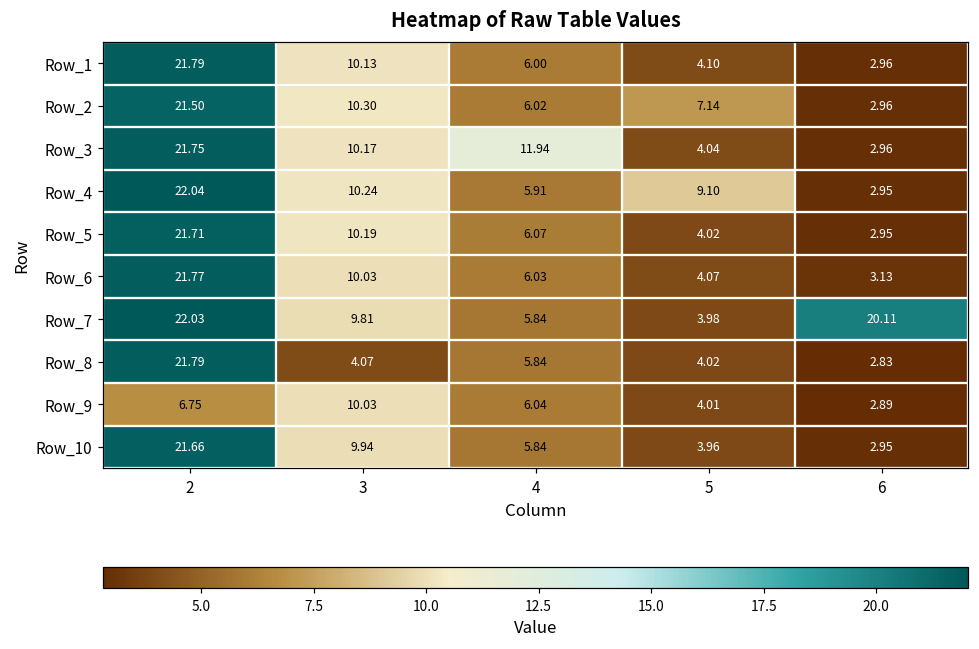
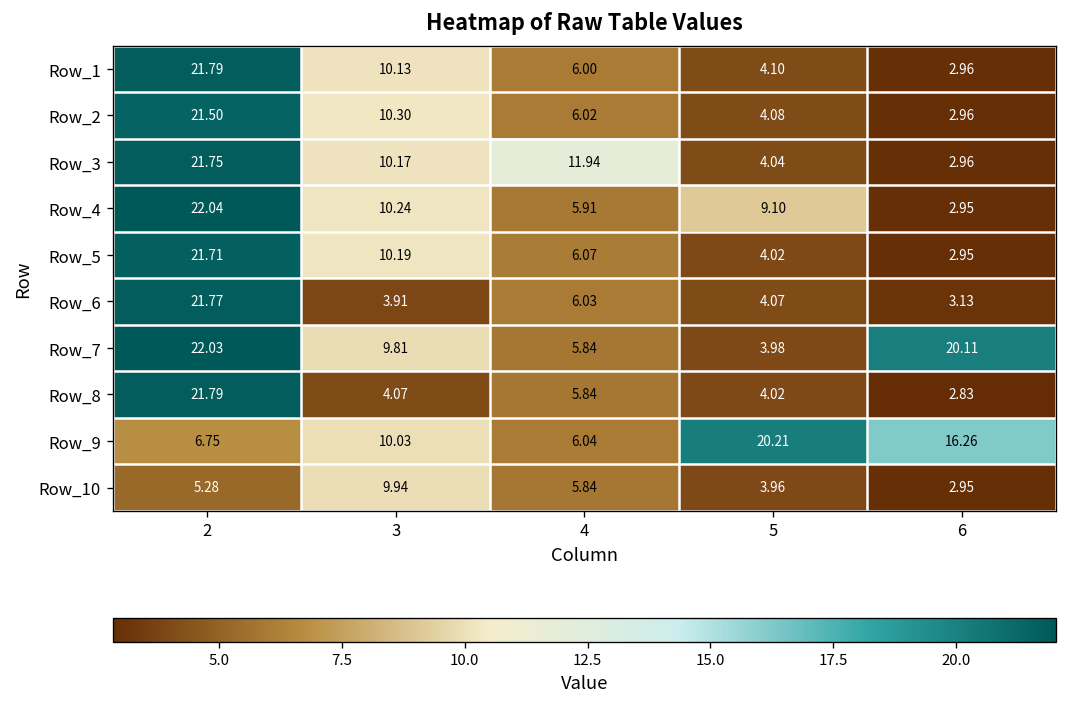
  {
    "Row_1": {
      "2": 21.79,
      "3": 10.13,
      "4": 6.00,
      "5": 4.10,
      "6": 2.96
    },
    "Row_2": {
      "2": 21.50,
      "3": 10.30,
      "4": 6.02,
-     "5": 7.14,
+     "5": 4.08,
      "6": 2.96
    },
    "Row_3": {
      "2": 21.75,
      "3": 10.17,
      "4": 11.94,
      "5": 4.04,
      "6": 2.96
    },
    "Row_4": {
      "2": 22.04,
      "3": 10.24,
      "4": 5.91,
      "5": 9.10,
      "6": 2.95
    },
    "Row_5": {
      "2": 21.71,
      "3": 10.19,
      "4": 6.07,
      "5": 4.02,
      "6": 2.95
    },
    "Row_6": {
      "2": 21.77,
-     "3": 10.03,
+     "3": 3.91,
      "4": 6.03,
      "5": 4.07,
      "6": 3.13
    },
    "Row_7": {
      "2": 22.03,
      "3": 9.81,
      "4": 5.84,
      "5": 3.98,
      "6": 20.11
    },
    "Row_8": {
      "2": 21.79,
      "3": 4.07,
      "4": 5.84,
      "5": 4.02,
      "6": 2.83
    },
    "Row_9": {
      "2": 6.75,
      "3": 10.03,
      "4": 6.04,
-     "5": 4.01,
-     "6": 2.89
+     "5": 20.21,
+     "6": 16.26
    },
    "Row_10": {
-     "2": 21.66,
+     "2": 5.28,
      "3": 9.94,
      "4": 5.84,
      "5": 3.96,
      "6": 2.95
    }
  }
